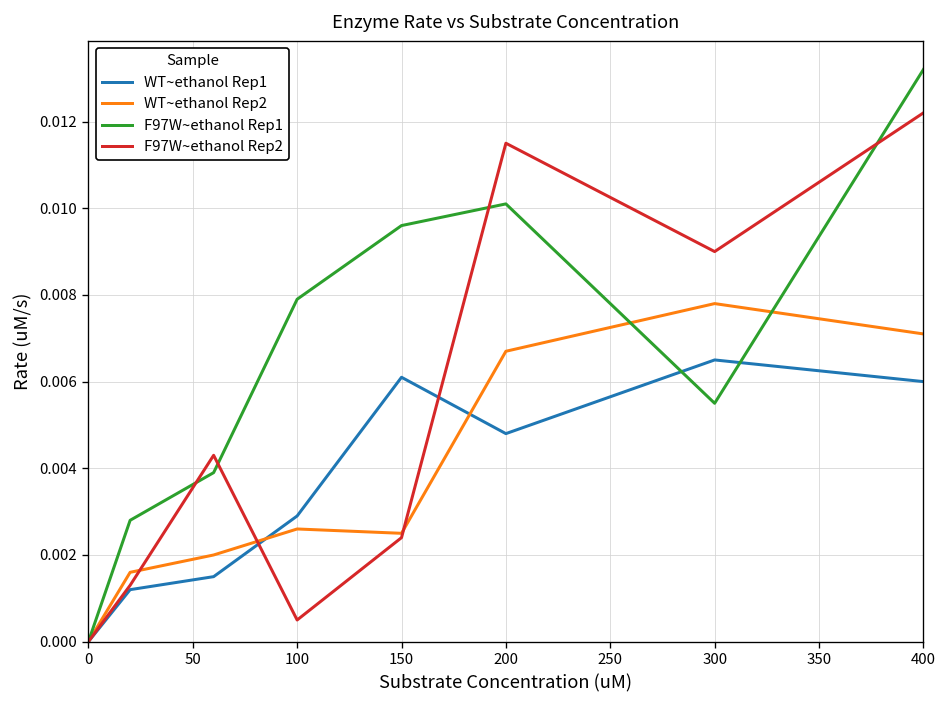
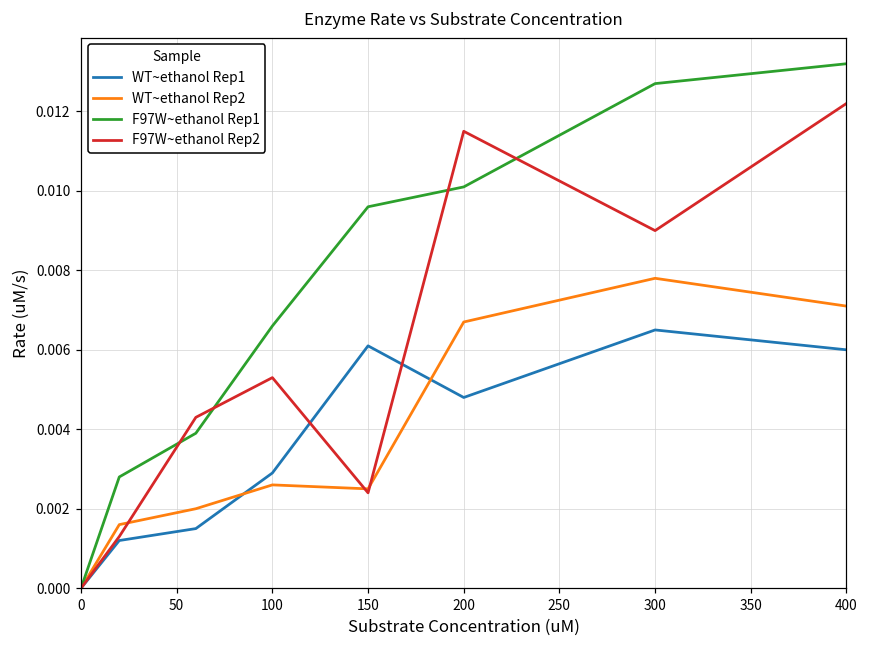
  {
    "WT~ethanol Rep1": {
      "100": 0.0029,
      "150": 0.0061,
      "200": 0.0048,
      "300": 0.0065,
      "400": 0.0060
    },
    "WT~ethanol Rep2": {
      "100": 0.0026,
      "150": 0.0025,
      "200": 0.0067,
      "300": 0.0078,
      "400": 0.0071
    },
    "F97W~ethanol Rep1": {
-     "100": 0.0079,
+     "100": 0.0066,
      "150": 0.0096,
      "200": 0.0101,
-     "300": 0.0055,
+     "300": 0.0127,
      "400": 0.0132
    },
    "F97W~ethanol Rep2": {
-     "100": 0.0005,
+     "100": 0.0053,
      "150": 0.0024,
      "200": 0.0115,
      "300": 0.0090,
      "400": 0.0122
    }
  }
